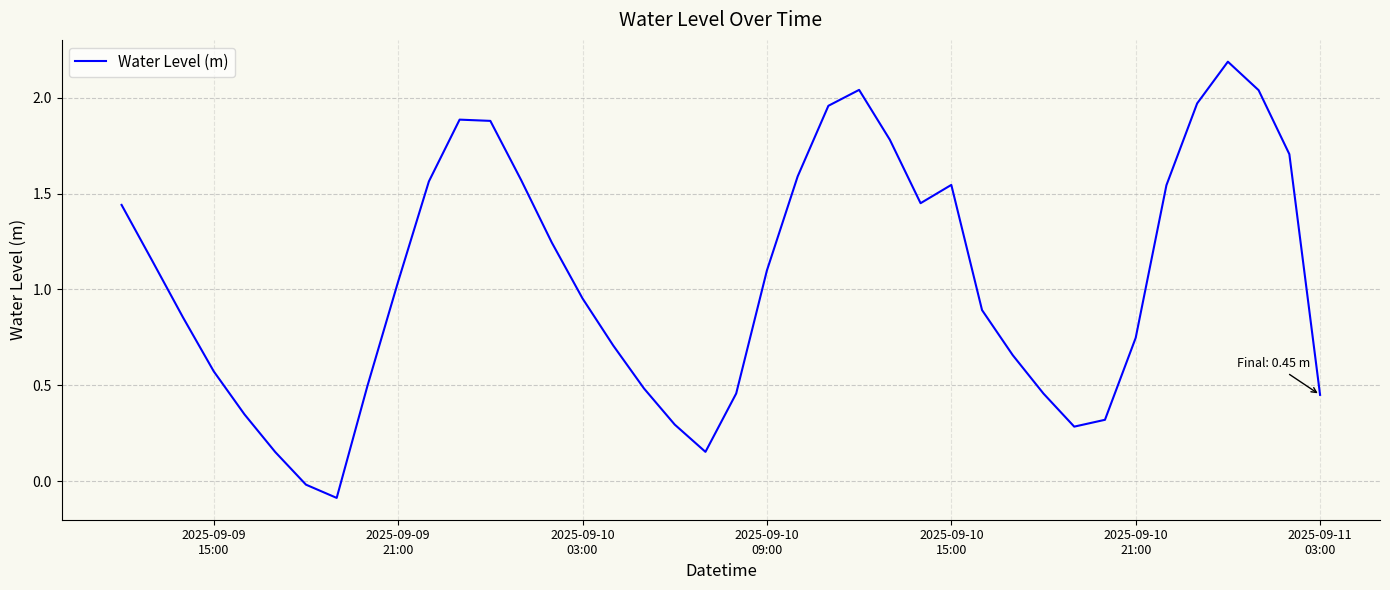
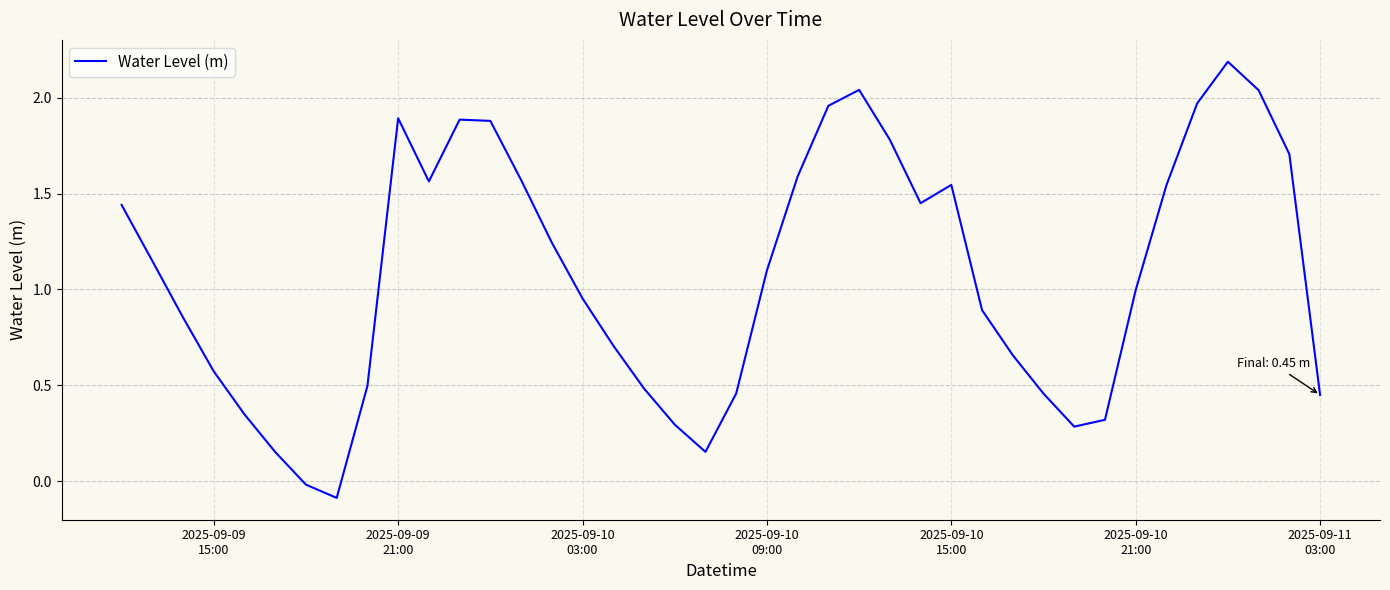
  {
    "2025-09-09 15:00": 0.57,
-   "2025-09-09 21:00": 1.04,
+   "2025-09-09 21:00": 1.89,
    "2025-09-10 03:00": 0.95,
    "2025-09-10 09:00": 1.10,
    "2025-09-10 15:00": 1.55,
-   "2025-09-10 21:00": 0.75
+   "2025-09-10 21:00": 1.00
  }
